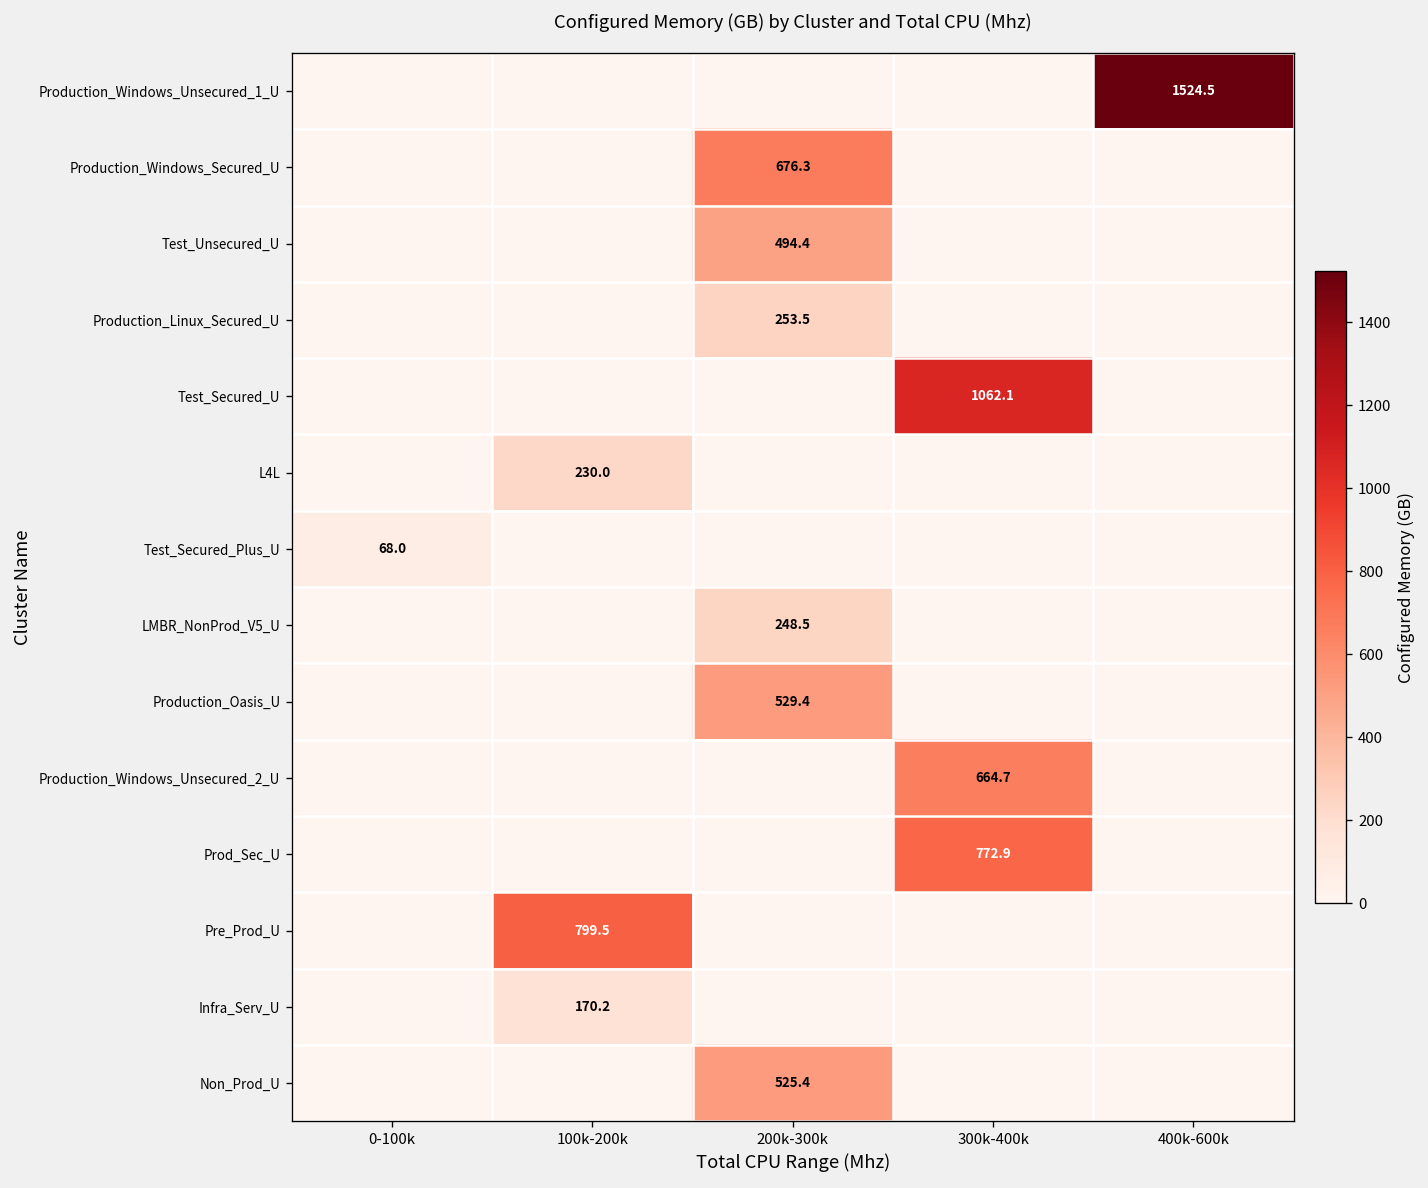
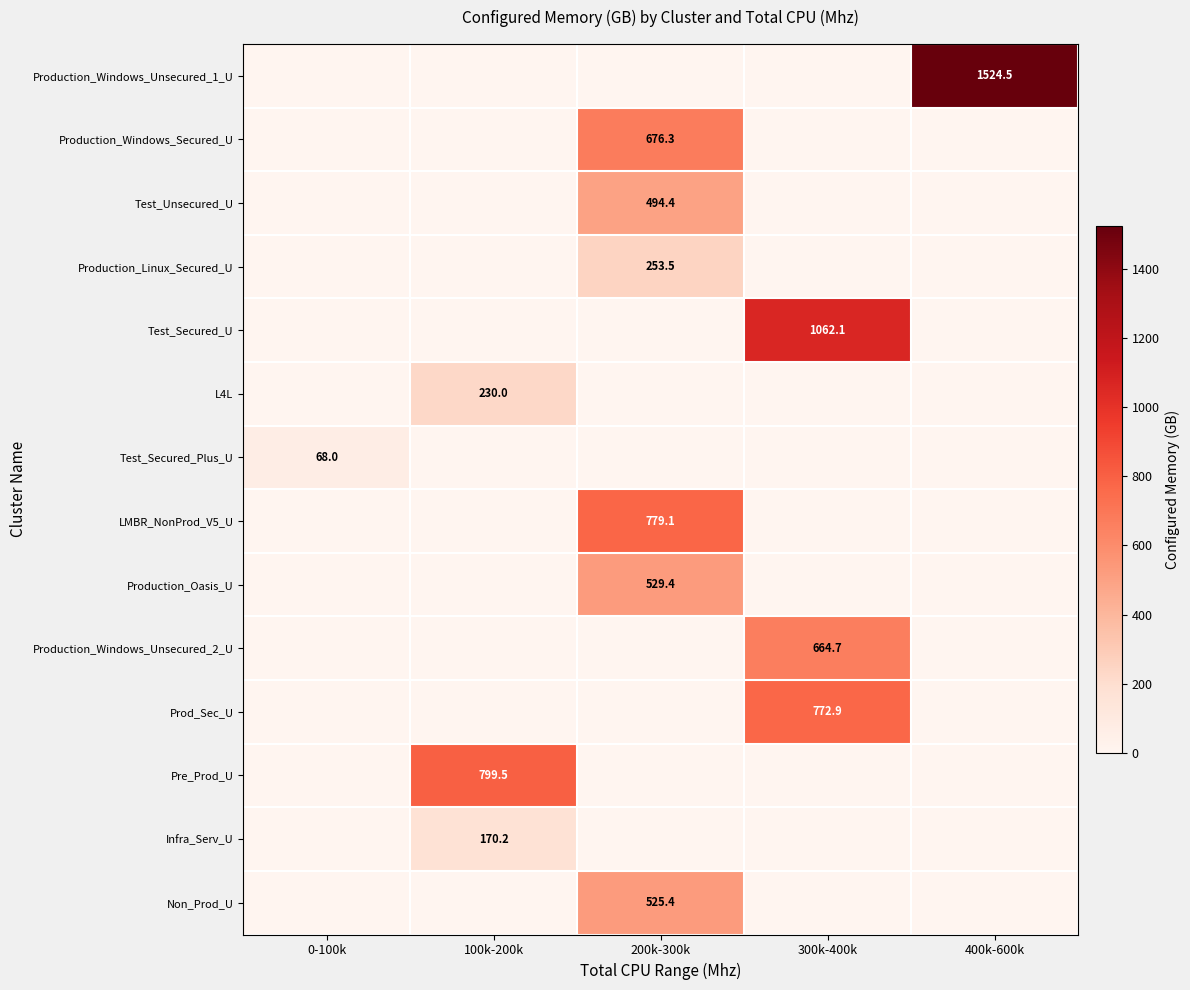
  {
    "Production_Windows_Unsecured_1_U": {
      "400k-600k": 1524.5
    },
    "Production_Windows_Secured_U": {
      "200k-300k": 676.3
    },
    "Test_Unsecured_U": {
      "200k-300k": 494.4
    },
    "Production_Linux_Secured_U": {
      "200k-300k": 253.5
    },
    "Test_Secured_U": {
      "300k-400k": 1062.1
    },
    "L4L": {
      "100k-200k": 230.0
    },
    "Test_Secured_Plus_U": {
      "0-100k": 68.0
    },
    "LMBR_NonProd_V5_U": {
-     "200k-300k": 248.5
+     "200k-300k": 779.1
    },
    "Production_Oasis_U": {
      "200k-300k": 529.4
    },
    "Production_Windows_Unsecured_2_U": {
      "300k-400k": 664.7
    },
    "Prod_Sec_U": {
      "300k-400k": 772.9
    },
    "Pre_Prod_U": {
      "100k-200k": 799.5
    },
    "Infra_Serv_U": {
      "100k-200k": 170.2
    },
    "Non_Prod_U": {
      "200k-300k": 525.4
    }
  }
